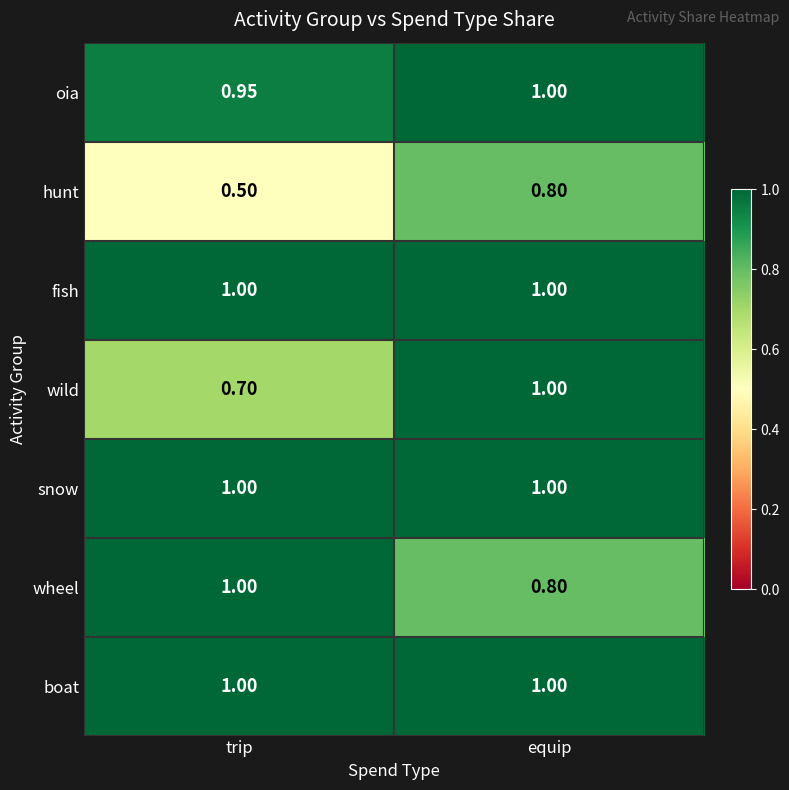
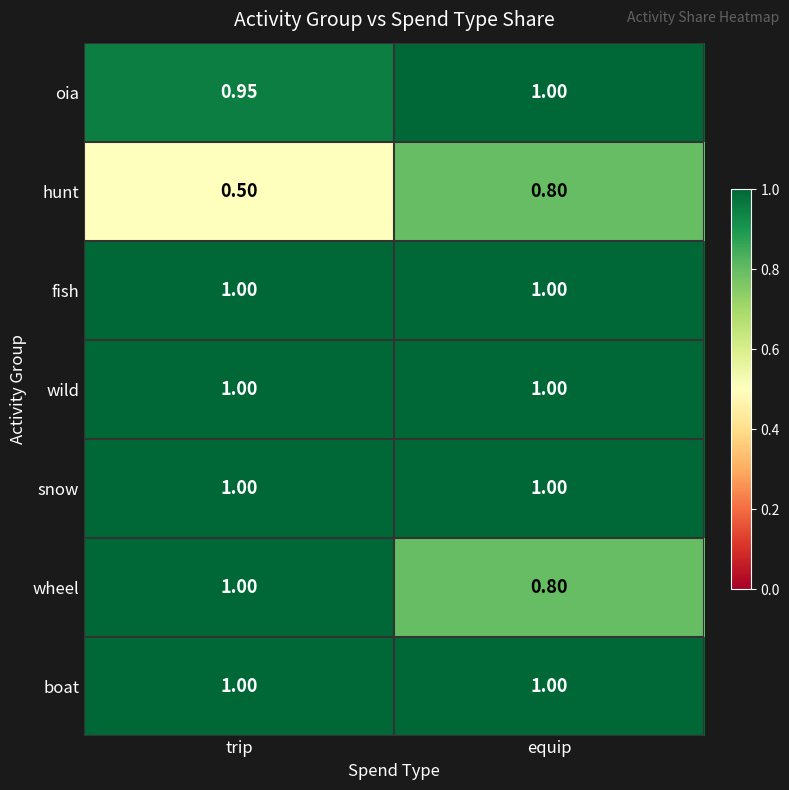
  {
    "oia": {
      "trip": 0.95,
      "equip": 1.00
    },
    "hunt": {
      "trip": 0.50,
      "equip": 0.80
    },
    "fish": {
      "trip": 1.00,
      "equip": 1.00
    },
    "wild": {
-     "trip": 0.70,
+     "trip": 1.00,
      "equip": 1.00
    },
    "snow": {
      "trip": 1.00,
      "equip": 1.00
    },
    "wheel": {
      "trip": 1.00,
      "equip": 0.80
    },
    "boat": {
      "trip": 1.00,
      "equip": 1.00
    }
  }
